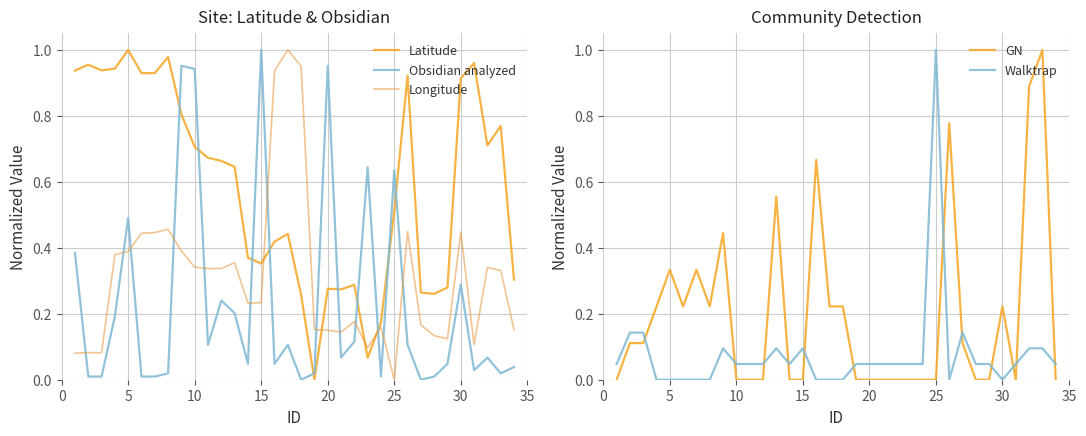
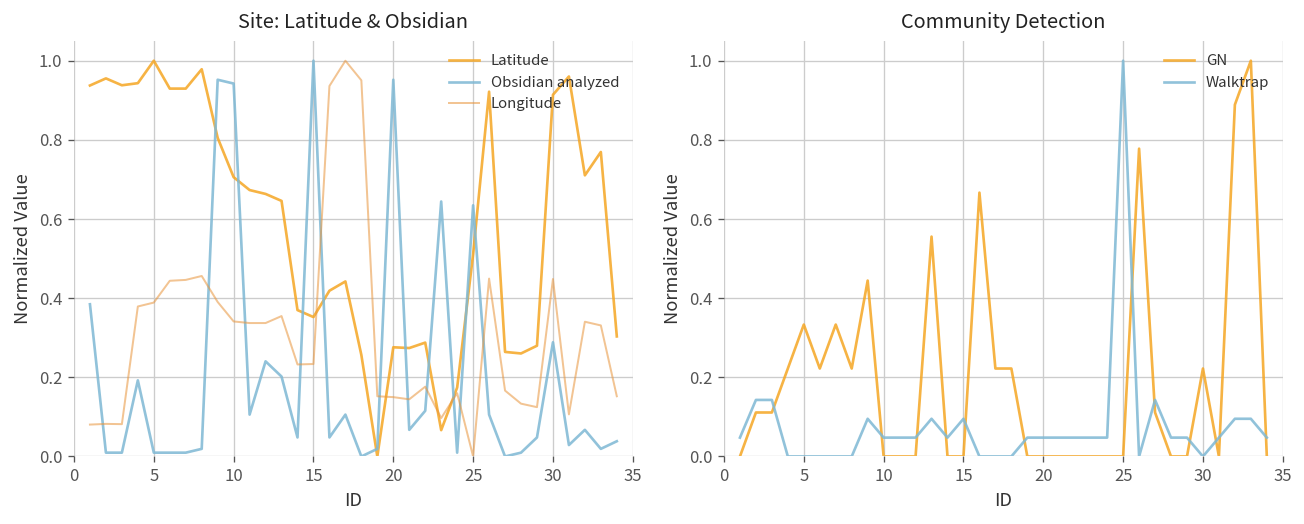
  {
    "Site: Latitude & Obsidian": {
      "Obsidian analyzed": {
-       "5": 0.49,
+       "5": 0.01,
        "10": 0.94,
        "15": 1.00,
        "20": 0.95,
        "25": 0.63,
        "30": 0.29
      }
    },
    "Community Detection": {
      "GN": {
        "5": 0.33,
        "10": 0.00,
        "15": 0.00,
        "20": 0.00,
        "25": 0.00,
        "30": 0.22
      },
      "Walktrap": {
        "5": 0.00,
        "10": 0.05,
        "15": 0.10,
        "20": 0.05,
        "25": 1.00,
        "30": 0.00
      }
    }
  }
